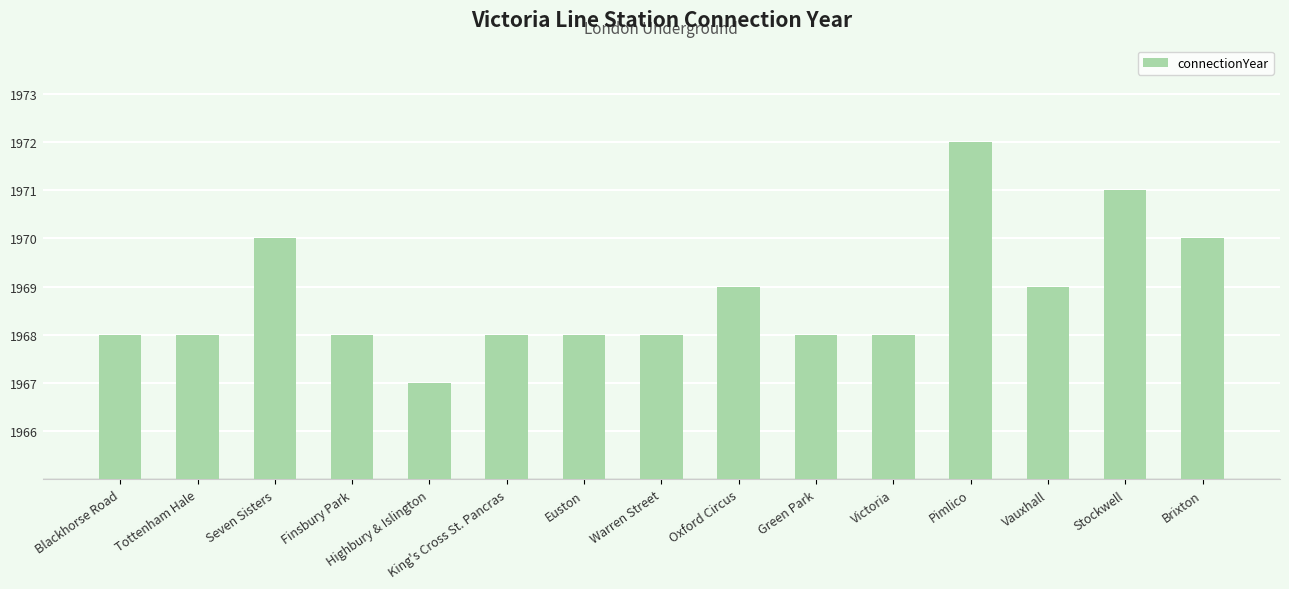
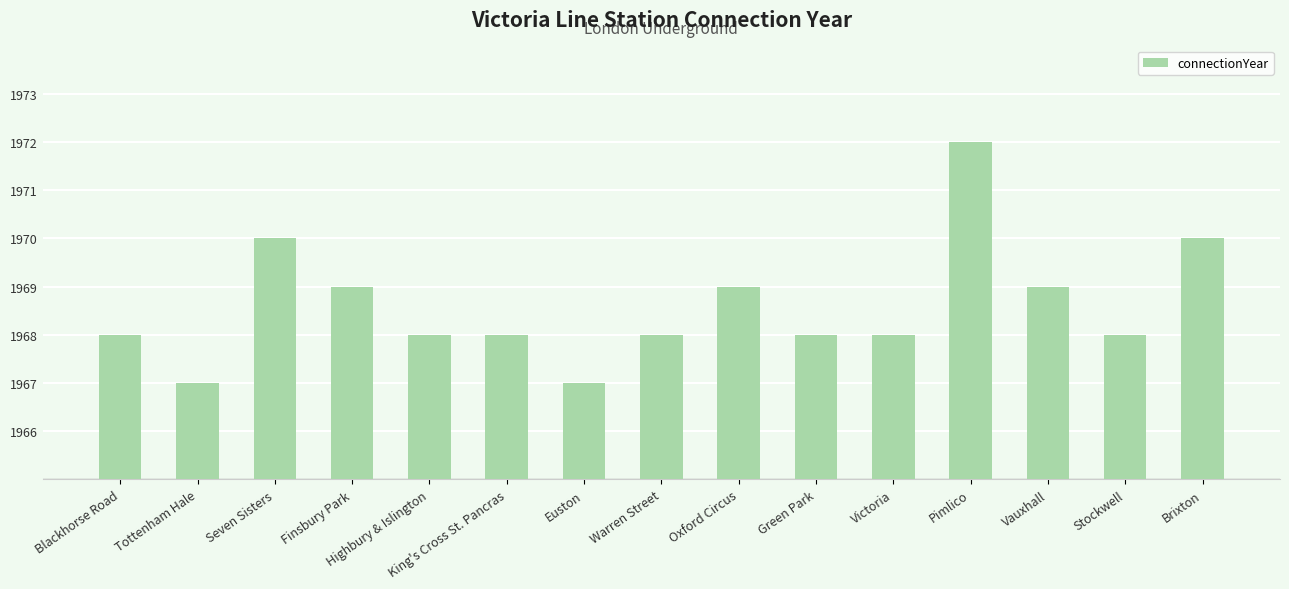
  {
    "Blackhorse Road": 1968,
-   "Tottenham Hale": 1968,
+   "Tottenham Hale": 1967,
    "Seven Sisters": 1970,
-   "Finsbury Park": 1968,
-   "Highbury & Islington": 1967,
+   "Finsbury Park": 1969,
+   "Highbury & Islington": 1968,
    "King's Cross St. Pancras": 1968,
-   "Euston": 1968,
+   "Euston": 1967,
    "Warren Street": 1968,
    "Oxford Circus": 1969,
    "Green Park": 1968,
    "Victoria": 1968,
    "Pimlico": 1972,
    "Vauxhall": 1969,
-   "Stockwell": 1971,
+   "Stockwell": 1968,
    "Brixton": 1970
  }
